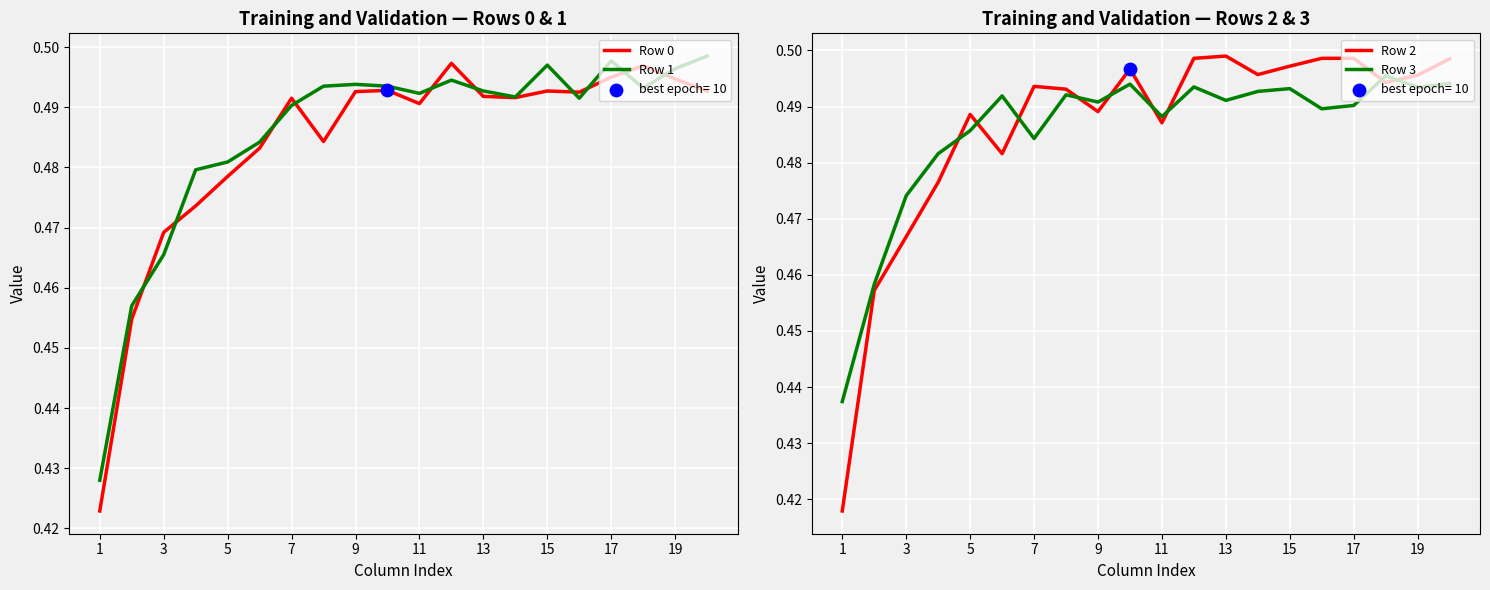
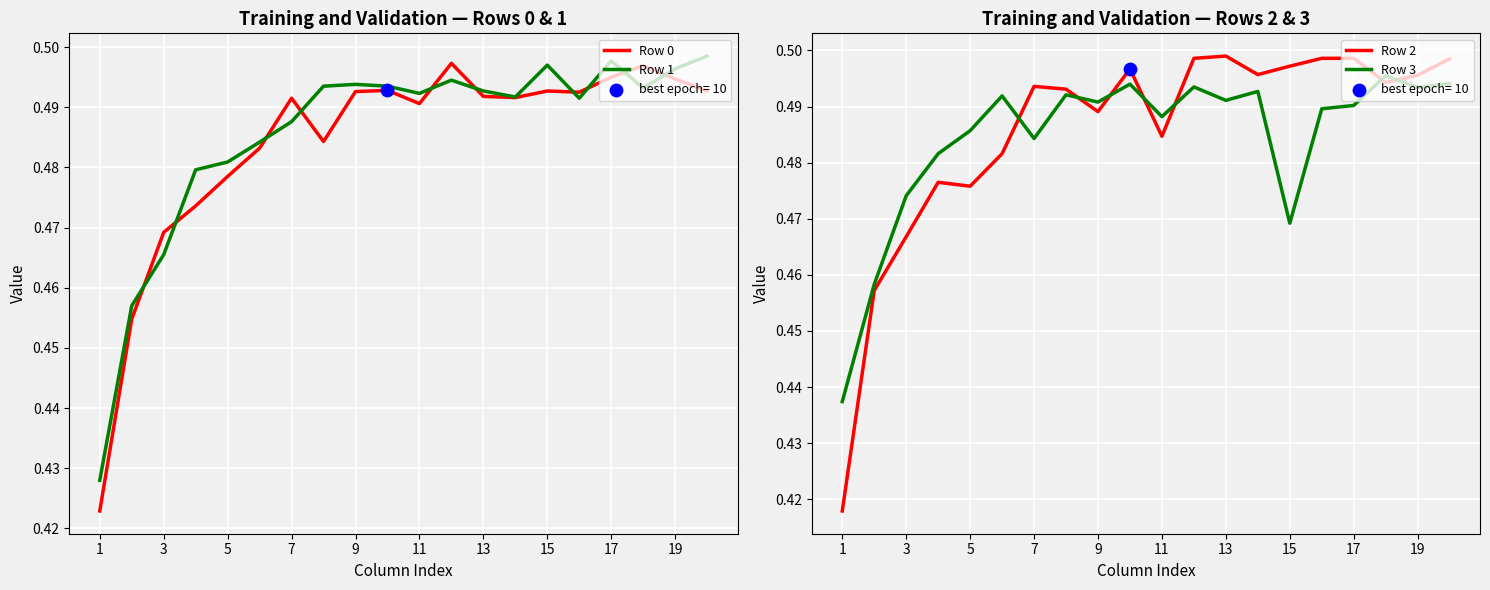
  {
    "Training and Validation — Rows 0 & 1": {
      "Row 0": {
        "1": 0.423,
        "3": 0.469,
        "5": 0.479,
        "7": 0.492,
        "9": 0.493,
        "11": 0.491,
        "13": 0.492,
        "15": 0.493
      },
      "Row 1": {
        "1": 0.428,
        "3": 0.466,
        "5": 0.481,
-       "7": 0.490,
+       "7": 0.488,
        "9": 0.494,
        "11": 0.492,
        "13": 0.493,
        "15": 0.497
      }
    },
    "Training and Validation — Rows 2 & 3": {
      "Row 2": {
        "1": 0.418,
        "3": 0.467,
-       "5": 0.489,
+       "5": 0.476,
        "7": 0.494,
        "9": 0.489,
-       "11": 0.487,
+       "11": 0.485,
        "13": 0.499,
        "15": 0.497
      },
      "Row 3": {
        "1": 0.437,
        "3": 0.474,
        "5": 0.486,
        "7": 0.484,
        "9": 0.491,
        "11": 0.488,
        "13": 0.491,
-       "15": 0.493,
+       "15": 0.469,
        "17": 0.490
      }
    }
  }
